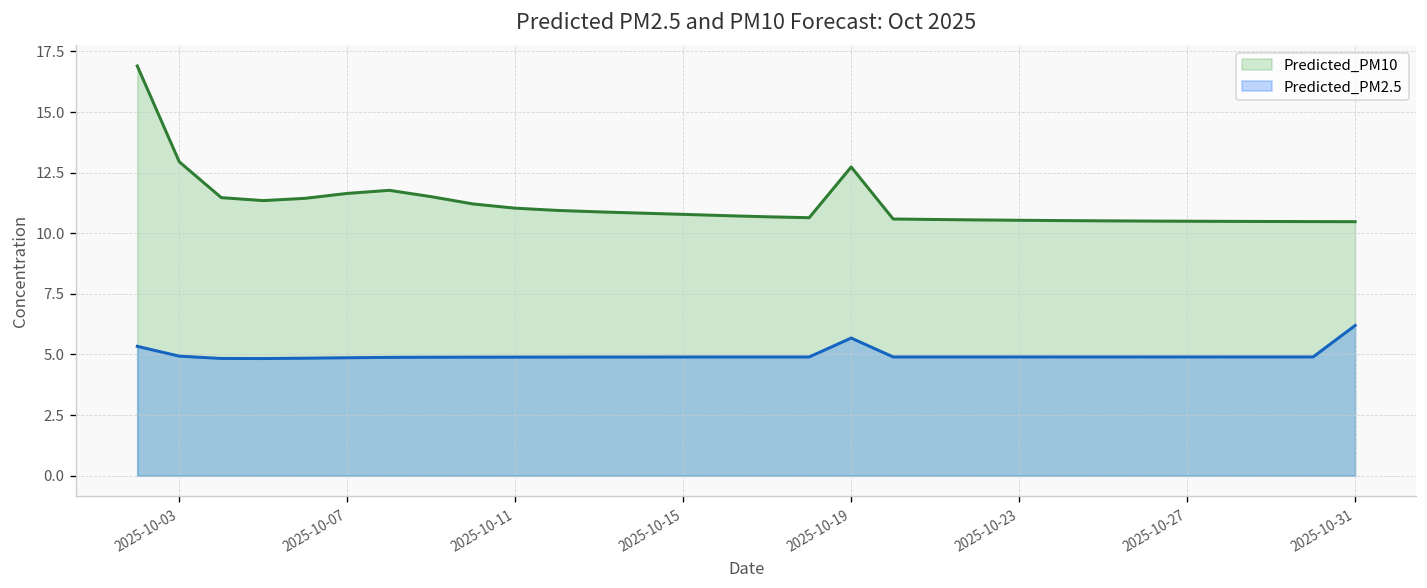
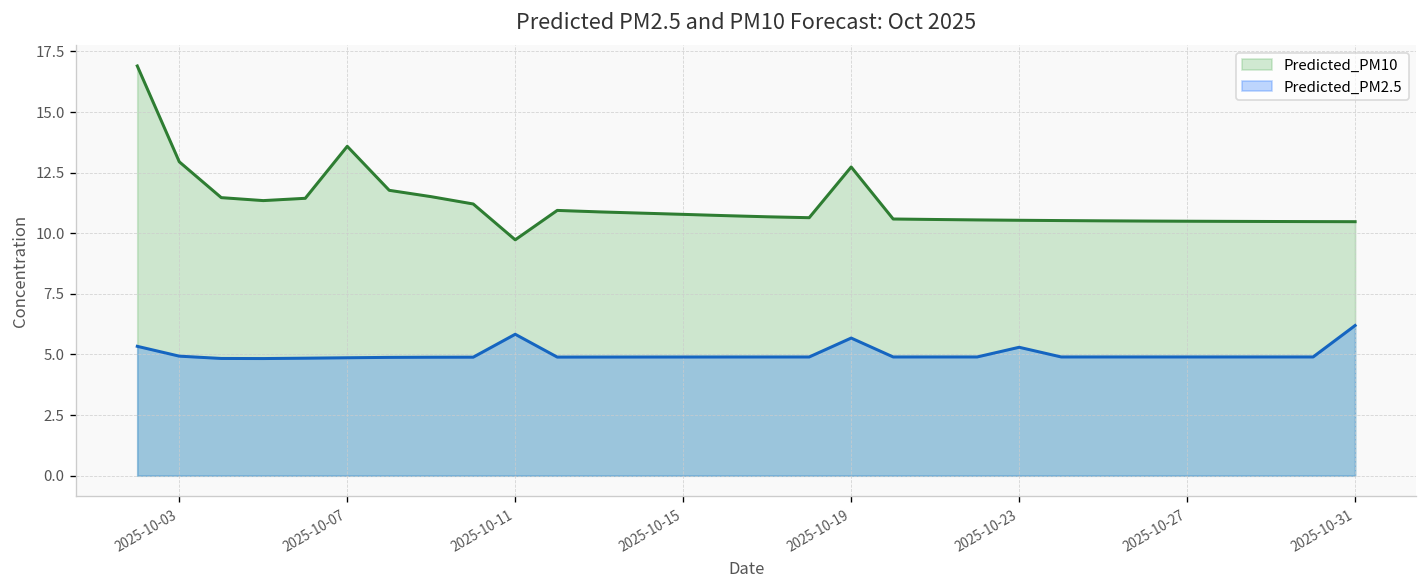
  {
    "Predicted_PM10": {
      "2025-10-03": 12.9,
-     "2025-10-07": 11.6,
-     "2025-10-11": 11.0,
+     "2025-10-07": 13.6,
+     "2025-10-11": 9.7,
      "2025-10-15": 10.8,
      "2025-10-19": 12.7,
      "2025-10-23": 10.5,
      "2025-10-27": 10.5,
      "2025-10-31": 10.5
    },
    "Predicted_PM2.5": {
      "2025-10-03": 4.9,
      "2025-10-07": 4.9,
-     "2025-10-11": 4.9,
+     "2025-10-11": 5.8,
      "2025-10-15": 4.9,
      "2025-10-19": 5.7,
-     "2025-10-23": 4.9,
+     "2025-10-23": 5.3,
      "2025-10-27": 4.9,
      "2025-10-31": 6.2
    }
  }
